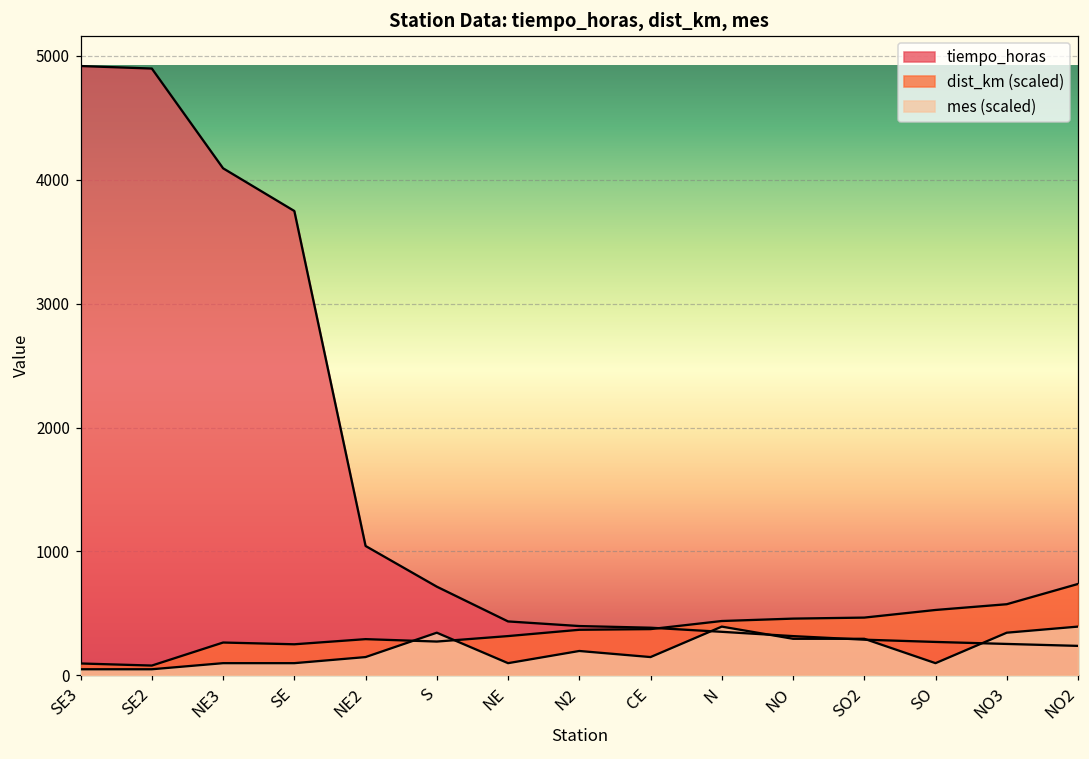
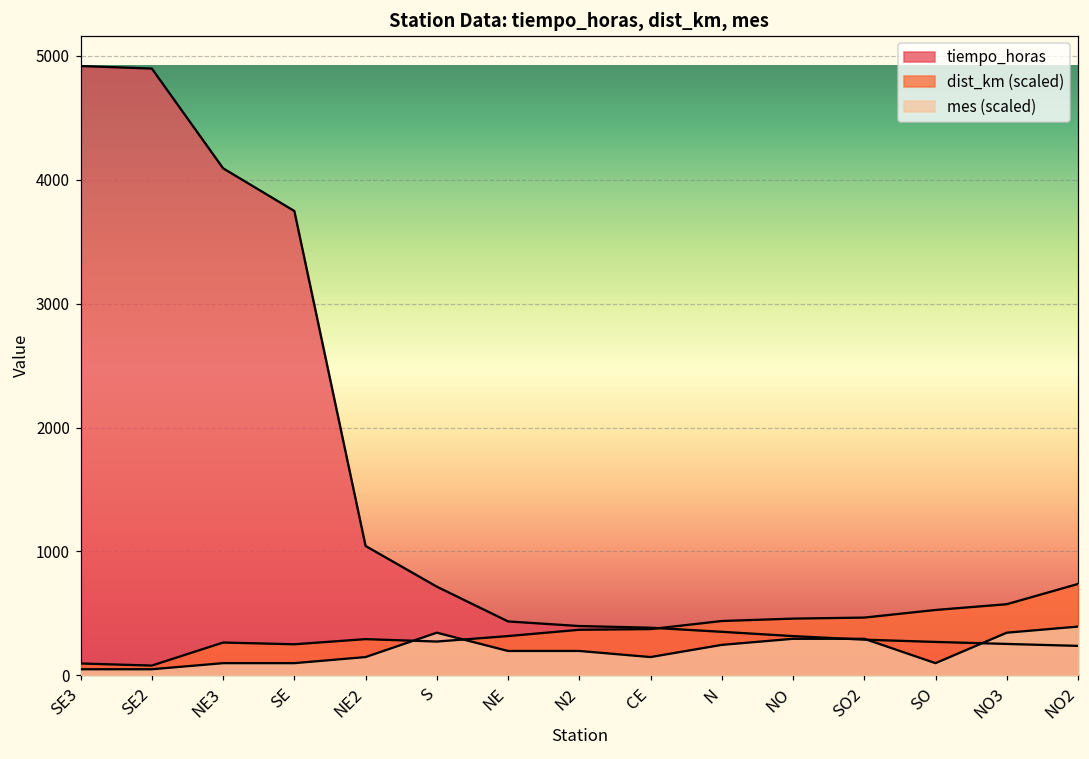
  {
    "mes (scaled)": {
      "SE3": 50,
      "SE2": 50,
      "NE3": 100,
      "SE": 100,
      "NE2": 150,
      "S": 340,
-     "NE": 100,
+     "NE": 200,
      "N2": 200,
      "CE": 150,
-     "N": 390,
+     "N": 250,
      "SO": 100,
      "NO3": 340,
      "NO2": 390
    }
  }
